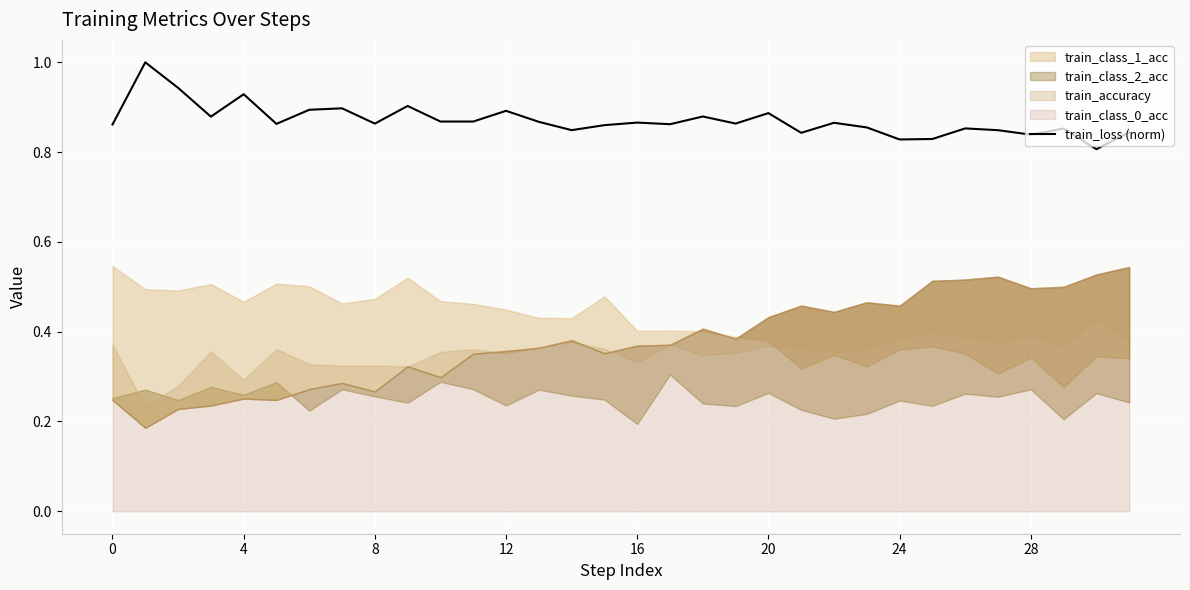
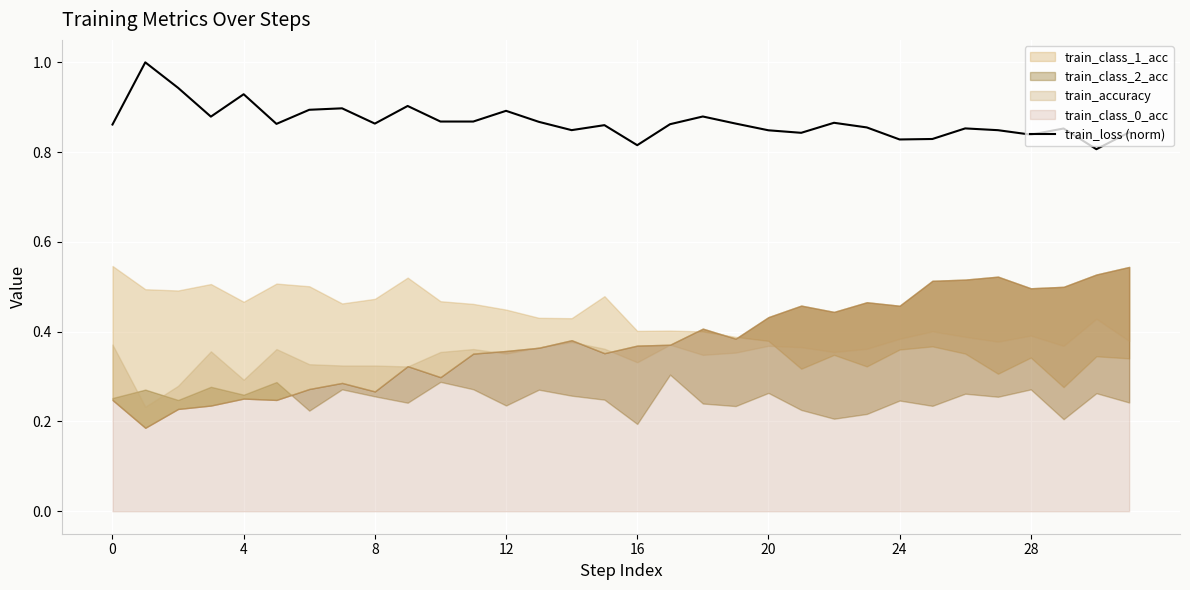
  {
    "train_loss (norm)": {
      "0": 0.86,
      "4": 0.93,
      "8": 0.86,
      "12": 0.89,
-     "16": 0.87,
-     "20": 0.89,
+     "16": 0.82,
+     "20": 0.85,
      "24": 0.83
    }
  }
